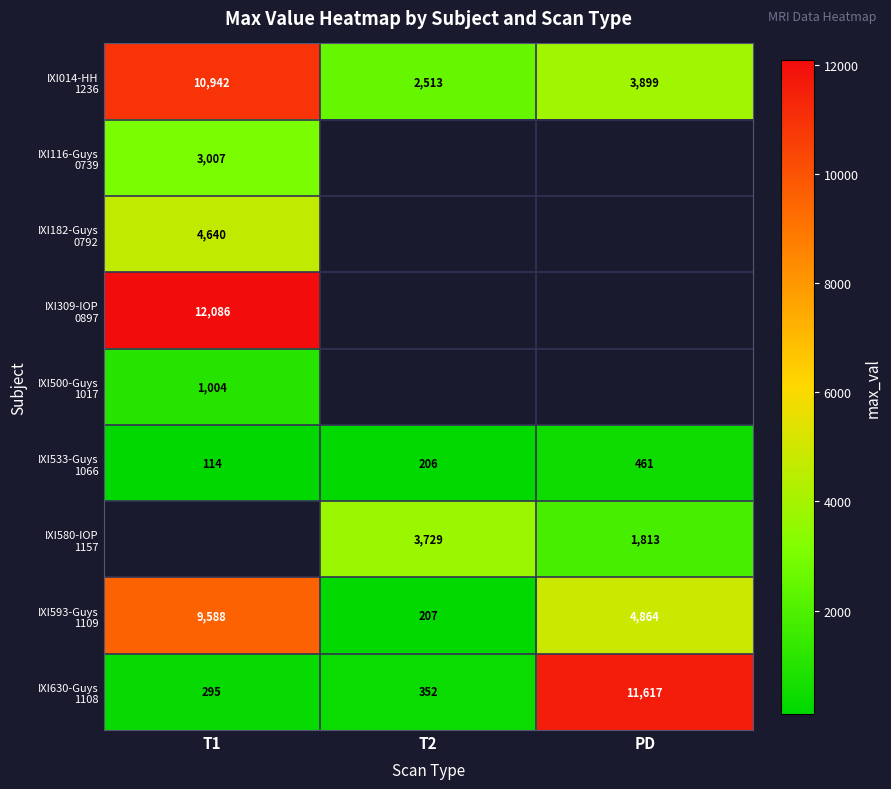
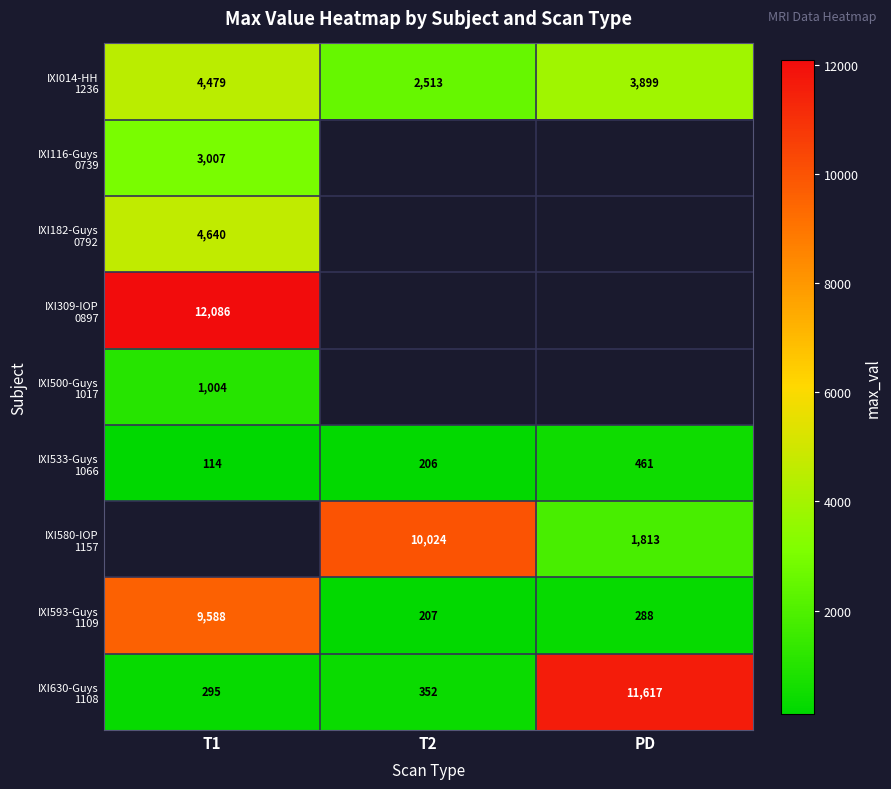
  {
    "IXI014-HH 1236": {
-     "T1": "10,942",
+     "T1": "4,479",
      "T2": "2,513",
      "PD": "3,899"
    },
    "IXI116-Guys 0739": {
      "T1": "3,007"
    },
    "IXI182-Guys 0792": {
      "T1": "4,640"
    },
    "IXI309-IOP 0897": {
      "T1": "12,086"
    },
    "IXI500-Guys 1017": {
      "T1": "1,004"
    },
    "IXI533-Guys 1066": {
      "T1": "114",
      "T2": "206",
      "PD": "461"
    },
    "IXI580-IOP 1157": {
-     "T2": "3,729",
+     "T2": "10,024",
      "PD": "1,813"
    },
    "IXI593-Guys 1109": {
      "T1": "9,588",
      "T2": "207",
-     "PD": "4,864"
+     "PD": "288"
    },
    "IXI630-Guys 1108": {
      "T1": "295",
      "T2": "352",
      "PD": "11,617"
    }
  }
